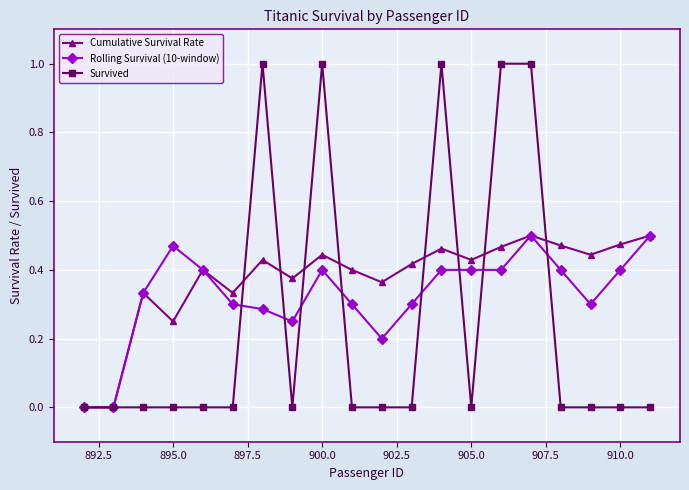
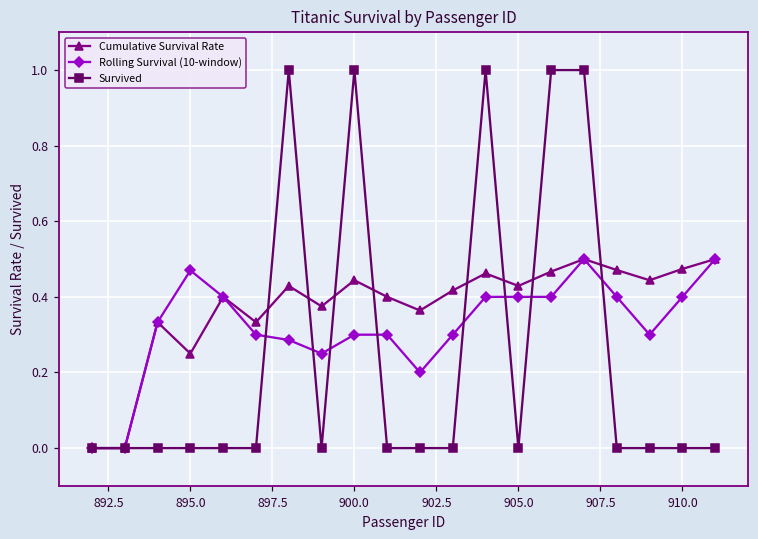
  {
    "Rolling Survival (10-window)": {
      "895.0": 0.47,
-     "900.0": 0.4,
+     "900.0": 0.3,
      "905.0": 0.4,
      "910.0": 0.4
    }
  }
